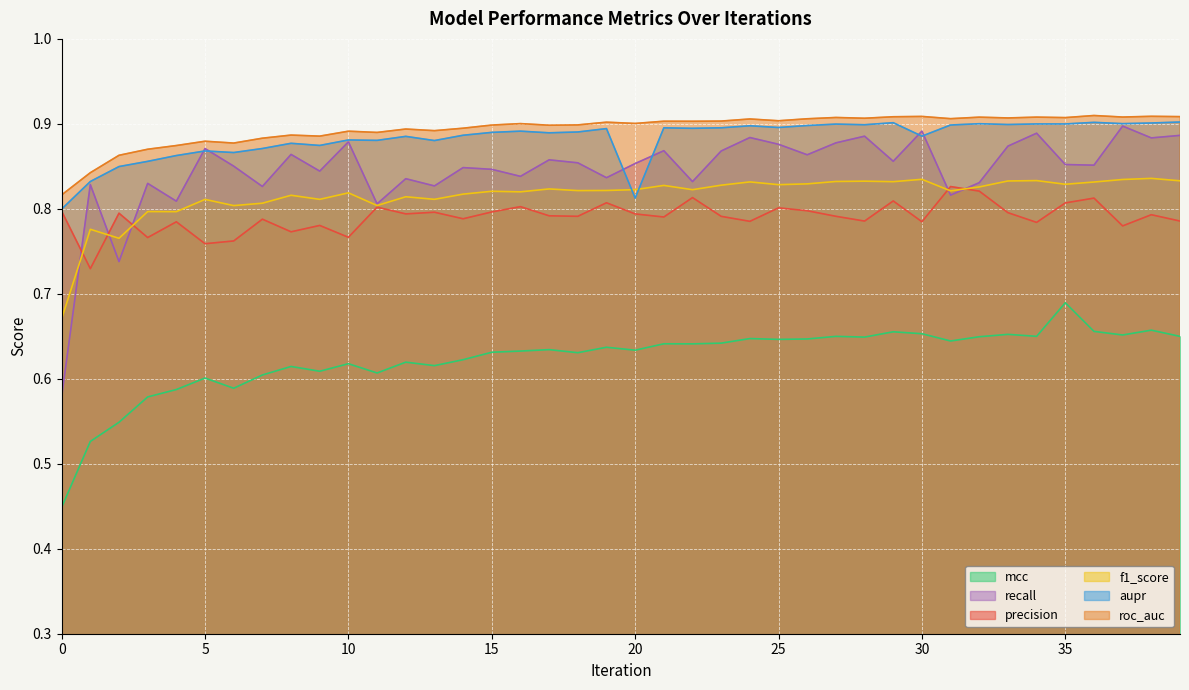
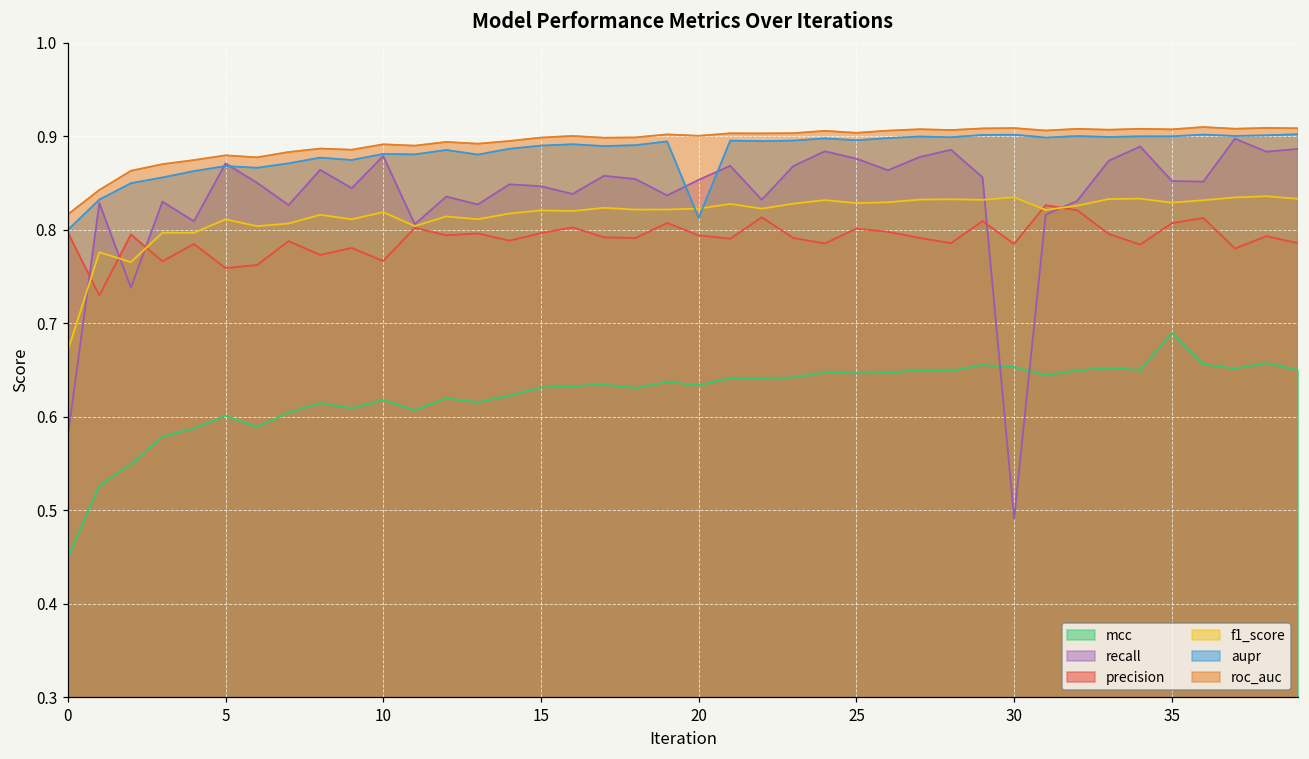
  {
    "mcc": {
      "0": 0.45,
      "5": 0.60,
      "10": 0.62,
      "15": 0.63,
      "20": 0.63,
      "25": 0.65,
      "30": 0.65,
      "35": 0.69
    },
    "recall": {
      "0": 0.58,
      "15": 0.85,
      "20": 0.85,
      "25": 0.88,
-     "30": 0.89,
+     "30": 0.49,
      "35": 0.85
    },
    "aupr": {
      "15": 0.89,
      "20": 0.81,
      "25": 0.90,
-     "30": 0.89,
+     "30": 0.90,
      "35": 0.90
    }
  }
